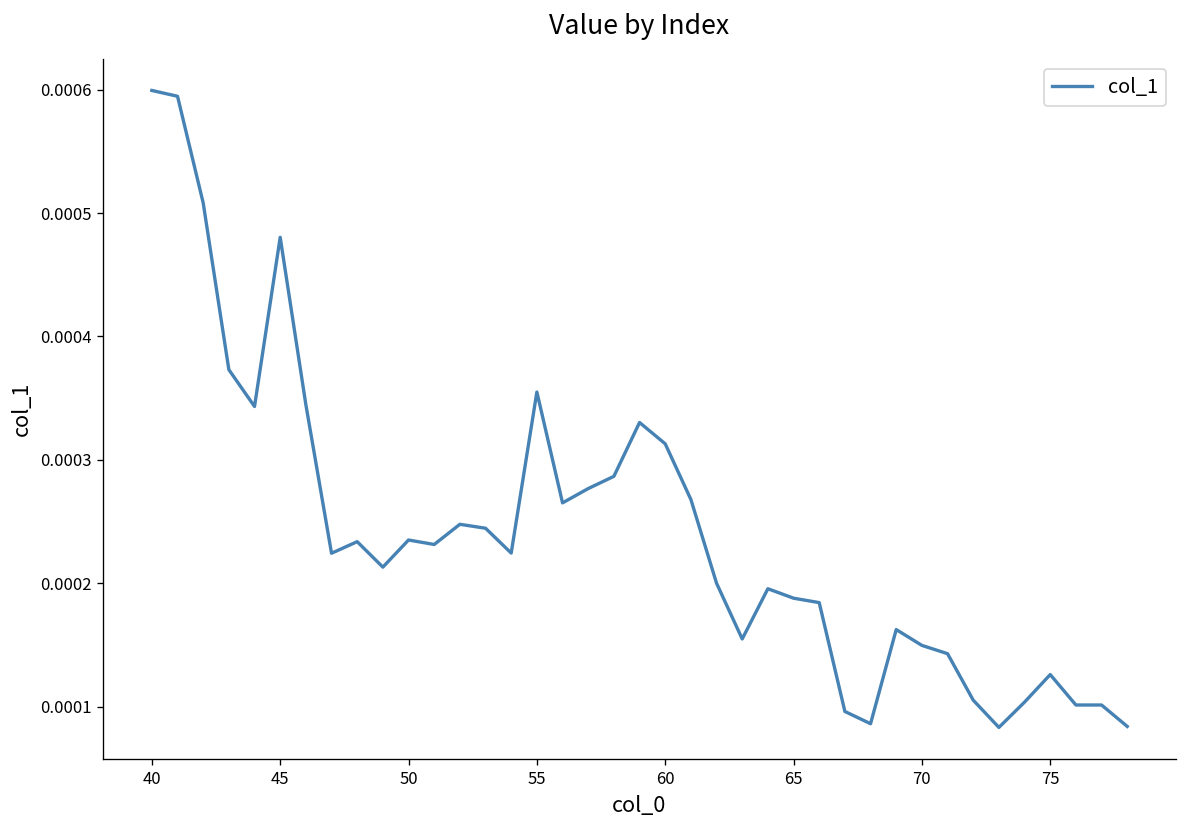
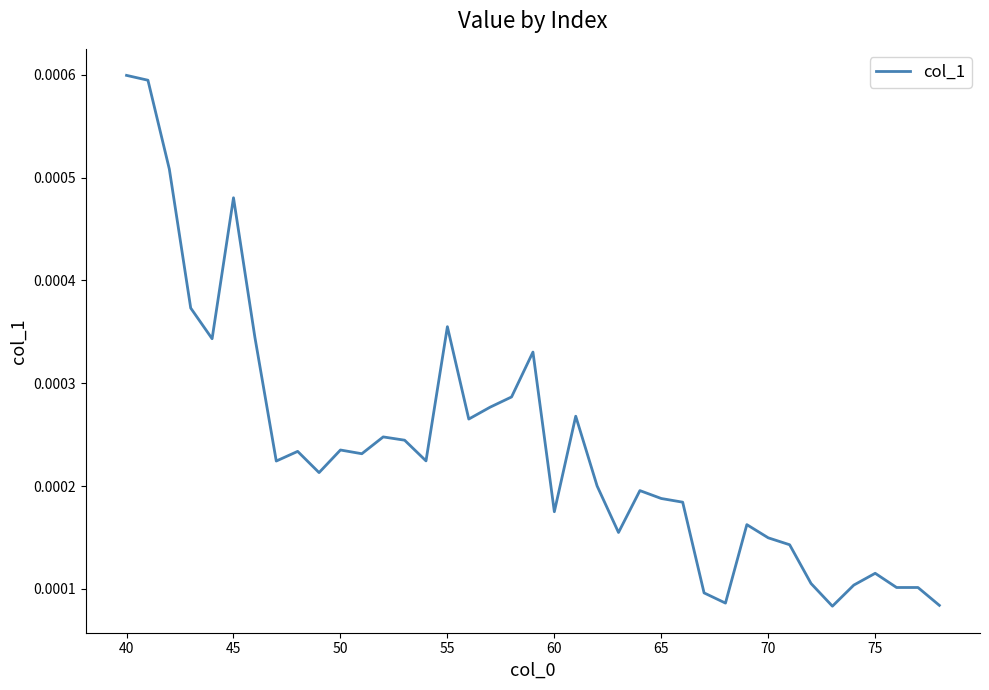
  {
    "40": 0.000599,
    "45": 0.000480,
    "50": 0.000235,
    "55": 0.000355,
-   "60": 0.000313,
+   "60": 0.000175,
    "65": 0.000188,
    "70": 0.000150,
-   "75": 0.000126
+   "75": 0.000115
  }
